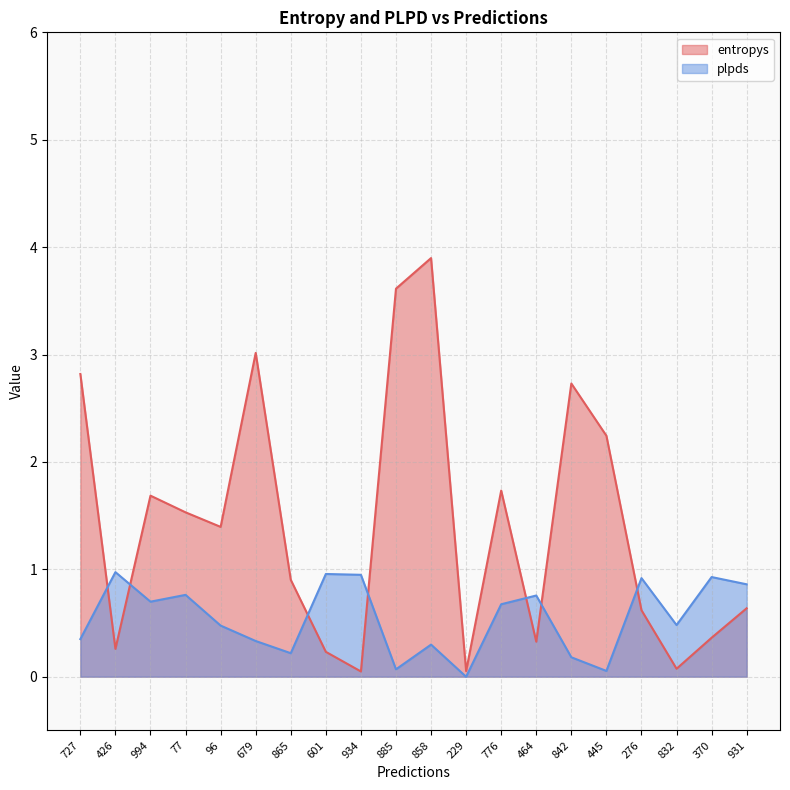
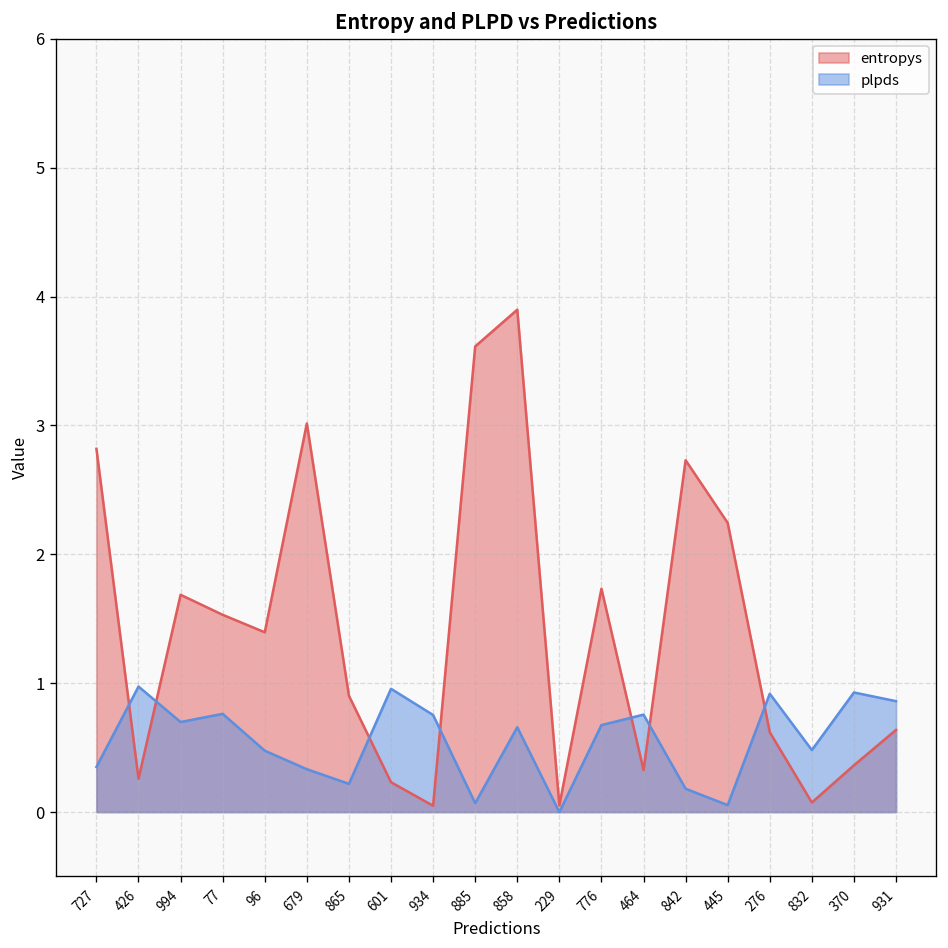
  {
    "entropys": {
      "727": 2.82,
      "426": 0.26,
      "994": 1.69,
      "77": 1.53,
      "96": 1.39,
      "679": 3.02,
      "865": 0.90,
      "601": 0.23,
      "934": 0.05,
      "885": 3.61,
      "858": 3.90,
      "229": 0.05,
      "776": 1.73,
      "464": 0.33,
      "842": 2.73,
      "445": 2.24,
      "276": 0.62,
      "832": 0.07,
      "370": 0.36,
      "931": 0.64
    },
    "plpds": {
      "727": 0.35,
      "426": 0.97,
      "994": 0.70,
      "77": 0.76,
      "96": 0.48,
      "679": 0.33,
      "865": 0.22,
      "601": 0.96,
-     "934": 0.95,
+     "934": 0.75,
      "885": 0.07,
-     "858": 0.30,
+     "858": 0.66,
      "229": 0.00,
      "776": 0.67,
      "464": 0.76,
      "842": 0.18,
      "445": 0.05,
      "276": 0.92,
      "832": 0.48,
      "370": 0.93,
      "931": 0.86
    }
  }
